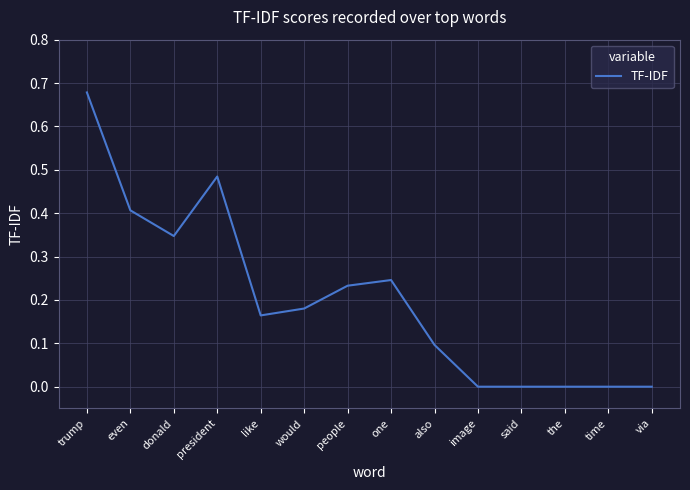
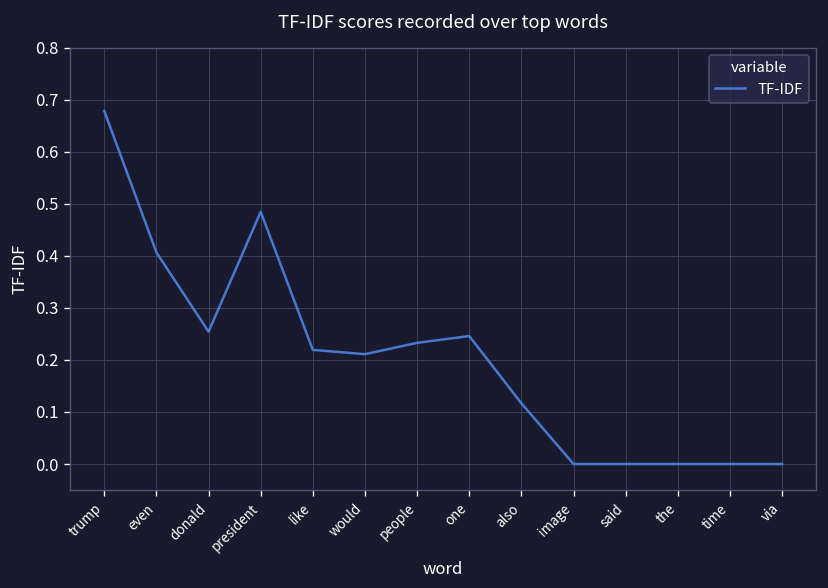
  {
    "trump": 0.68,
    "even": 0.41,
-   "donald": 0.35,
+   "donald": 0.25,
    "president": 0.48,
-   "like": 0.16,
-   "would": 0.18,
+   "like": 0.22,
+   "would": 0.21,
    "people": 0.23,
    "one": 0.25,
-   "also": 0.10,
+   "also": 0.12,
    "image": 0.00,
    "said": 0.00,
    "the": 0.00,
    "time": 0.00,
    "via": 0.00
  }
